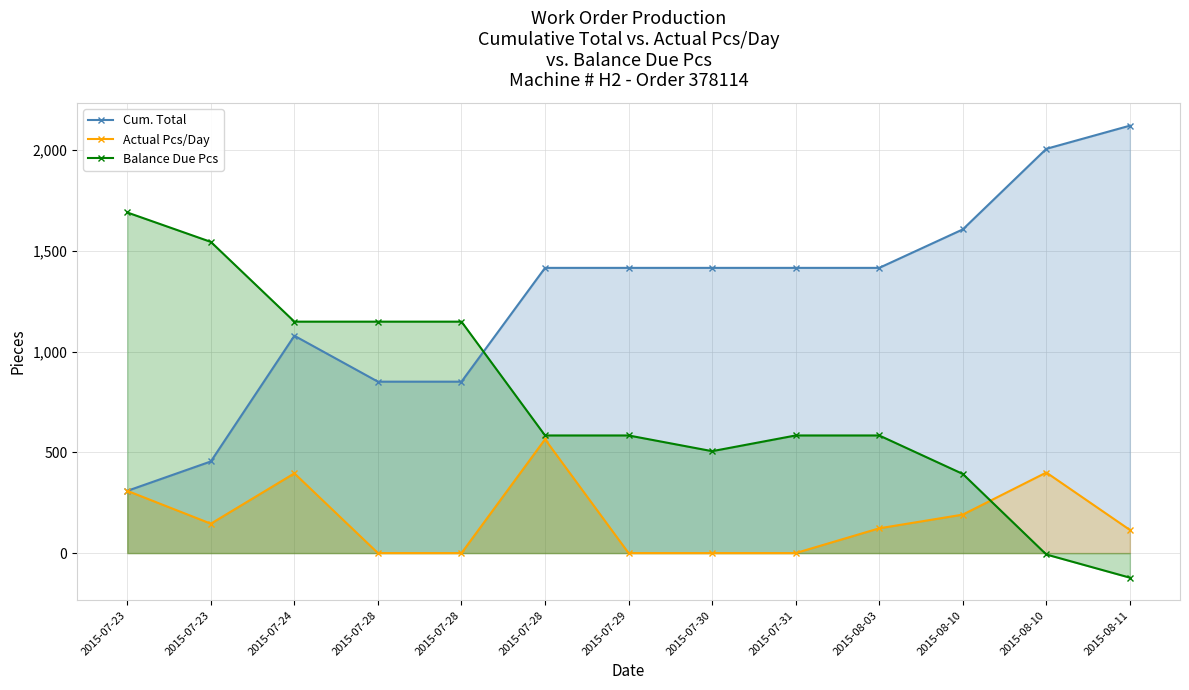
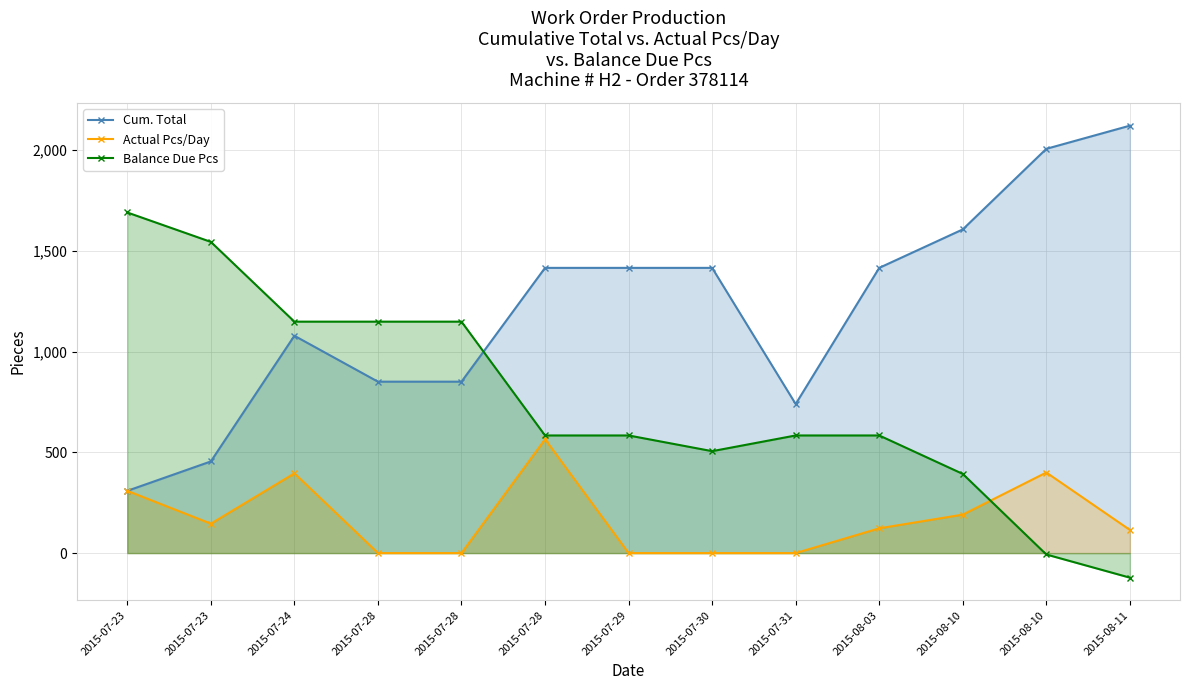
  {
    "Cum. Total": {
      "2015-07-24": "1,080",
      "2015-07-29": "1,420",
      "2015-07-30": "1,420",
-     "2015-07-31": "1,420",
+     "2015-07-31": "740",
      "2015-08-03": "1,420",
      "2015-08-11": "2,120"
    },
    "Actual Pcs/Day": {
      "2015-07-24": "400",
      "2015-07-29": "0",
      "2015-07-30": "0",
      "2015-07-31": "0",
      "2015-08-03": "120",
      "2015-08-11": "120"
    }
  }
